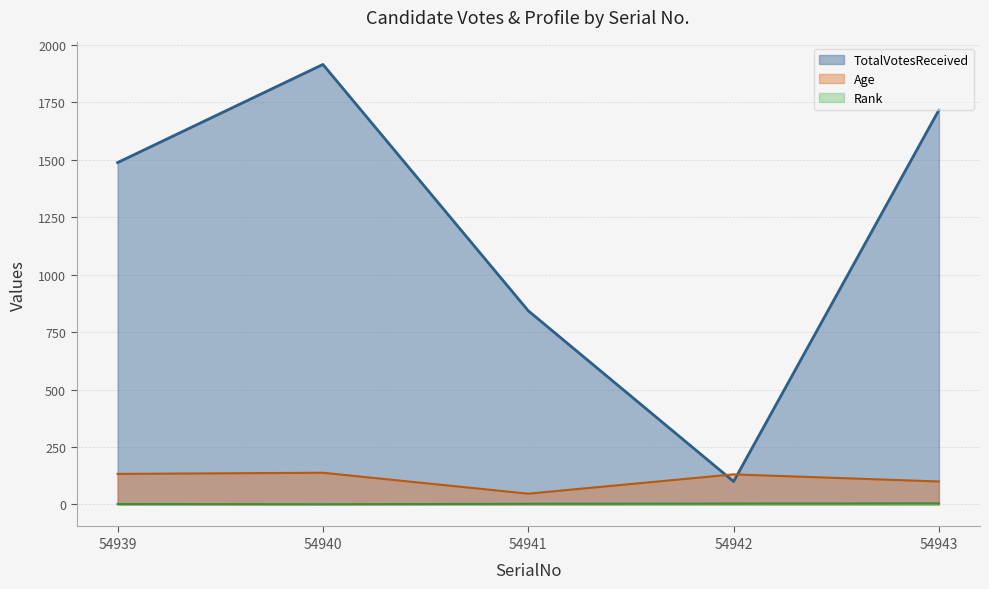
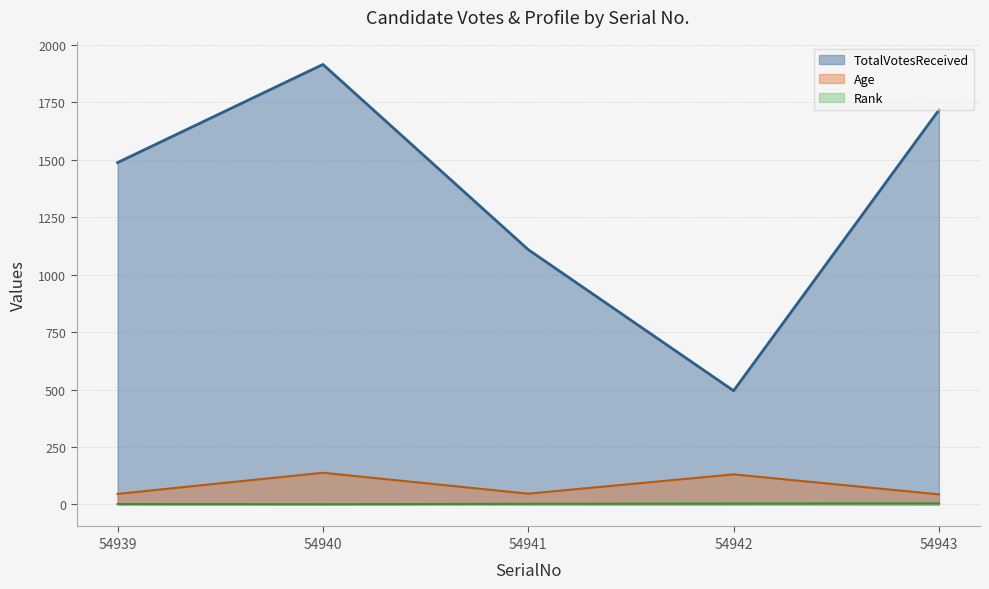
  {
    "TotalVotesReceived": {
      "54939": 1490,
      "54940": 1920,
-     "54941": 840,
-     "54942": 100
+     "54941": 1110,
+     "54942": 500
    },
    "Age": {
-     "54939": 130,
+     "54939": 50,
      "54940": 140,
      "54941": 50,
      "54942": 130,
-     "54943": 100
+     "54943": 40
    },
    "Rank": {
      "54939": 0,
      "54940": 0,
      "54941": 0,
      "54942": 0,
      "54943": 10
    }
  }
